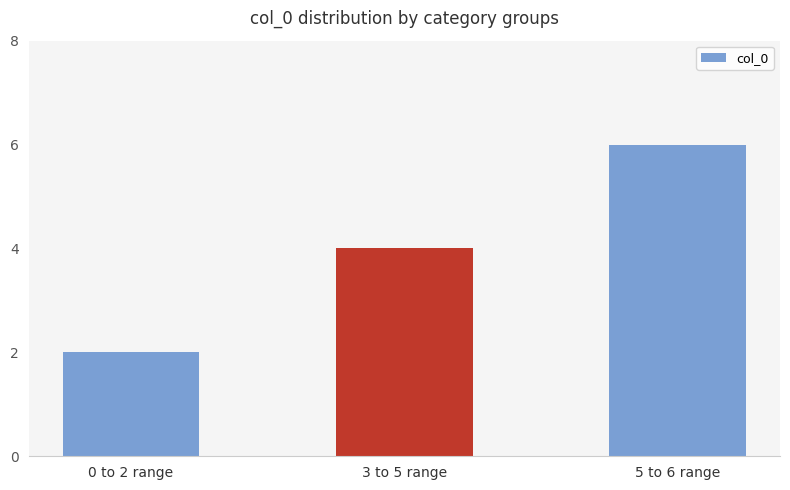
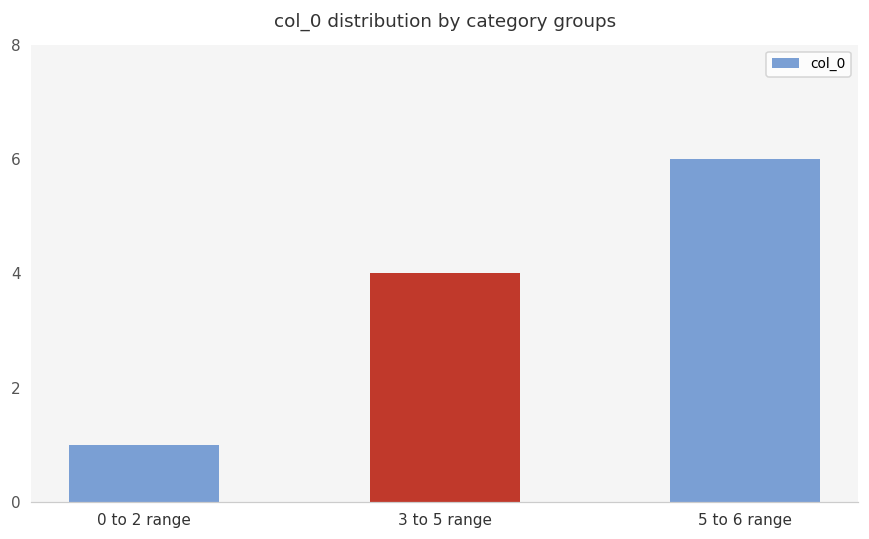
  {
-   "0 to 2 range": 2,
+   "0 to 2 range": 1,
    "3 to 5 range": 4,
    "5 to 6 range": 6
  }
